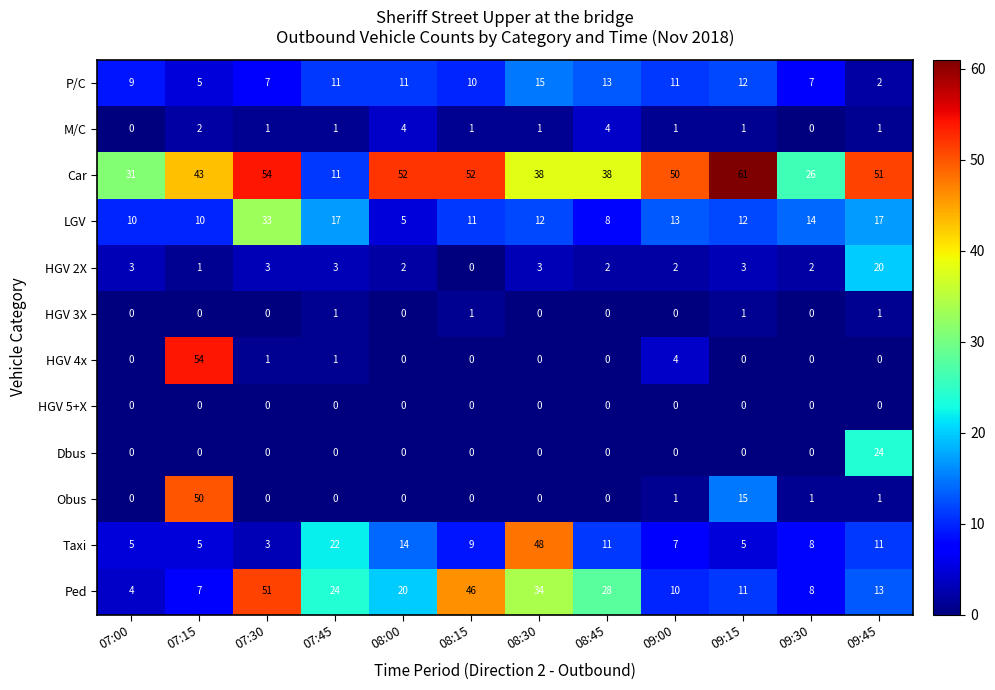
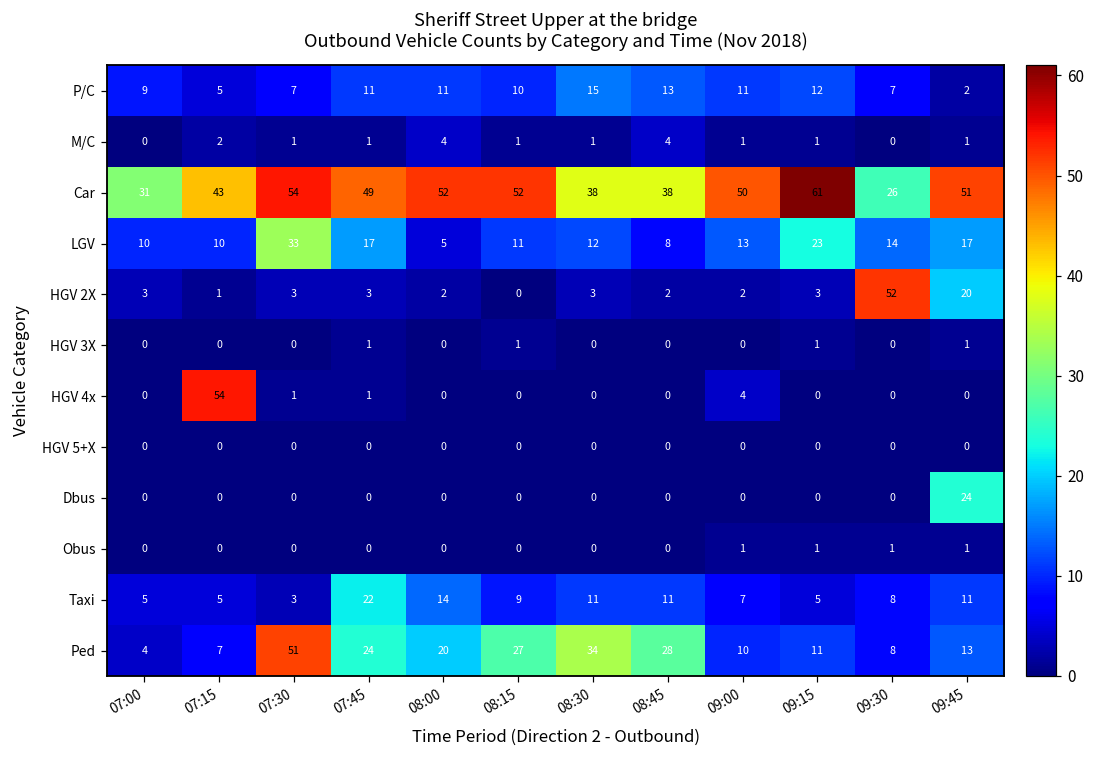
  {
    "P/C": {
      "07:00": 9,
      "07:15": 5,
      "07:30": 7,
      "07:45": 11,
      "08:00": 11,
      "08:15": 10,
      "08:30": 15,
      "08:45": 13,
      "09:00": 11,
      "09:15": 12,
      "09:30": 7,
      "09:45": 2
    },
    "M/C": {
      "07:00": 0,
      "07:15": 2,
      "07:30": 1,
      "07:45": 1,
      "08:00": 4,
      "08:15": 1,
      "08:30": 1,
      "08:45": 4,
      "09:00": 1,
      "09:15": 1,
      "09:30": 0,
      "09:45": 1
    },
    "Car": {
      "07:00": 31,
      "07:15": 43,
      "07:30": 54,
-     "07:45": 11,
+     "07:45": 49,
      "08:00": 52,
      "08:15": 52,
      "08:30": 38,
      "08:45": 38,
      "09:00": 50,
      "09:15": 61,
      "09:30": 26,
      "09:45": 51
    },
    "LGV": {
      "07:00": 10,
      "07:15": 10,
      "07:30": 33,
      "07:45": 17,
      "08:00": 5,
      "08:15": 11,
      "08:30": 12,
      "08:45": 8,
      "09:00": 13,
-     "09:15": 12,
+     "09:15": 23,
      "09:30": 14,
      "09:45": 17
    },
    "HGV 2X": {
      "07:00": 3,
      "07:15": 1,
      "07:30": 3,
      "07:45": 3,
      "08:00": 2,
      "08:15": 0,
      "08:30": 3,
      "08:45": 2,
      "09:00": 2,
      "09:15": 3,
-     "09:30": 2,
+     "09:30": 52,
      "09:45": 20
    },
    "HGV 3X": {
      "07:00": 0,
      "07:15": 0,
      "07:30": 0,
      "07:45": 1,
      "08:00": 0,
      "08:15": 1,
      "08:30": 0,
      "08:45": 0,
      "09:00": 0,
      "09:15": 1,
      "09:30": 0,
      "09:45": 1
    },
    "HGV 4x": {
      "07:00": 0,
      "07:15": 54,
      "07:30": 1,
      "07:45": 1,
      "08:00": 0,
      "08:15": 0,
      "08:30": 0,
      "08:45": 0,
      "09:00": 4,
      "09:15": 0,
      "09:30": 0,
      "09:45": 0
    },
    "HGV 5+X": {
      "07:00": 0,
      "07:15": 0,
      "07:30": 0,
      "07:45": 0,
      "08:00": 0,
      "08:15": 0,
      "08:30": 0,
      "08:45": 0,
      "09:00": 0,
      "09:15": 0,
      "09:30": 0,
      "09:45": 0
    },
    "Dbus": {
      "07:00": 0,
      "07:15": 0,
      "07:30": 0,
      "07:45": 0,
      "08:00": 0,
      "08:15": 0,
      "08:30": 0,
      "08:45": 0,
      "09:00": 0,
      "09:15": 0,
      "09:30": 0,
      "09:45": 24
    },
    "Obus": {
      "07:00": 0,
-     "07:15": 50,
+     "07:15": 0,
      "07:30": 0,
      "07:45": 0,
      "08:00": 0,
      "08:15": 0,
      "08:30": 0,
      "08:45": 0,
      "09:00": 1,
-     "09:15": 15,
+     "09:15": 1,
      "09:30": 1,
      "09:45": 1
    },
    "Taxi": {
      "07:00": 5,
      "07:15": 5,
      "07:30": 3,
      "07:45": 22,
      "08:00": 14,
      "08:15": 9,
-     "08:30": 48,
+     "08:30": 11,
      "08:45": 11,
      "09:00": 7,
      "09:15": 5,
      "09:30": 8,
      "09:45": 11
    },
    "Ped": {
      "07:00": 4,
      "07:15": 7,
      "07:30": 51,
      "07:45": 24,
      "08:00": 20,
-     "08:15": 46,
+     "08:15": 27,
      "08:30": 34,
      "08:45": 28,
      "09:00": 10,
      "09:15": 11,
      "09:30": 8,
      "09:45": 13
    }
  }
